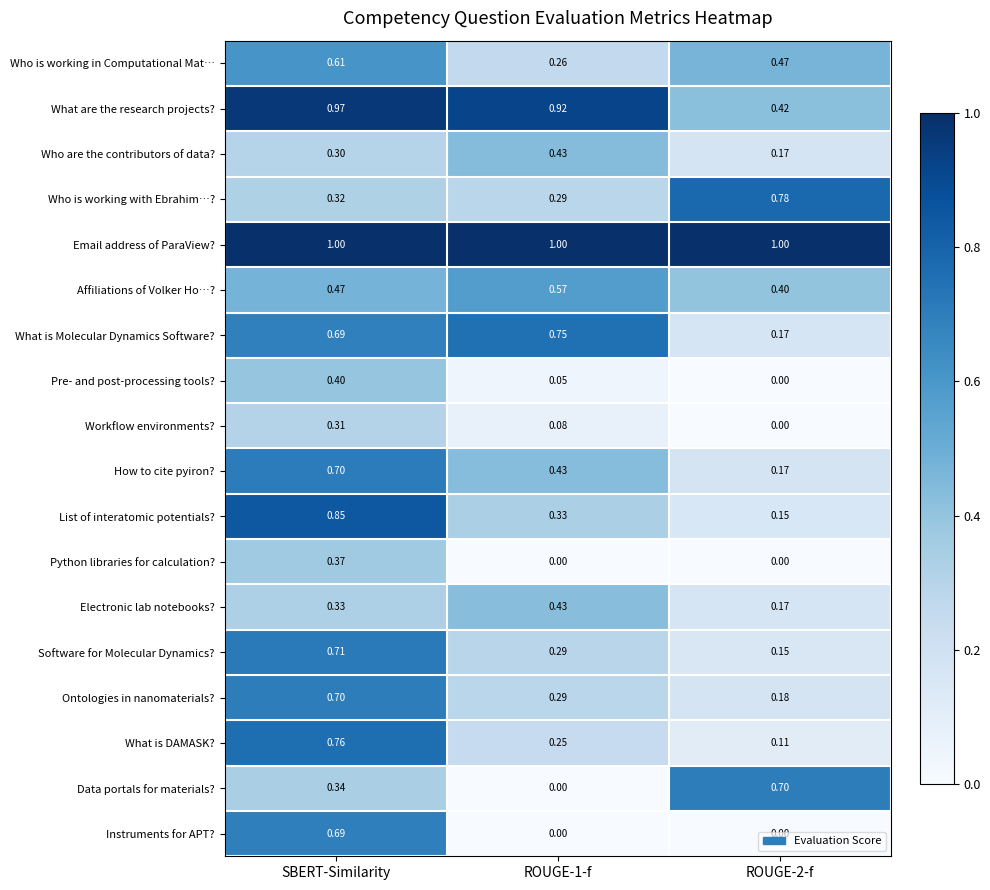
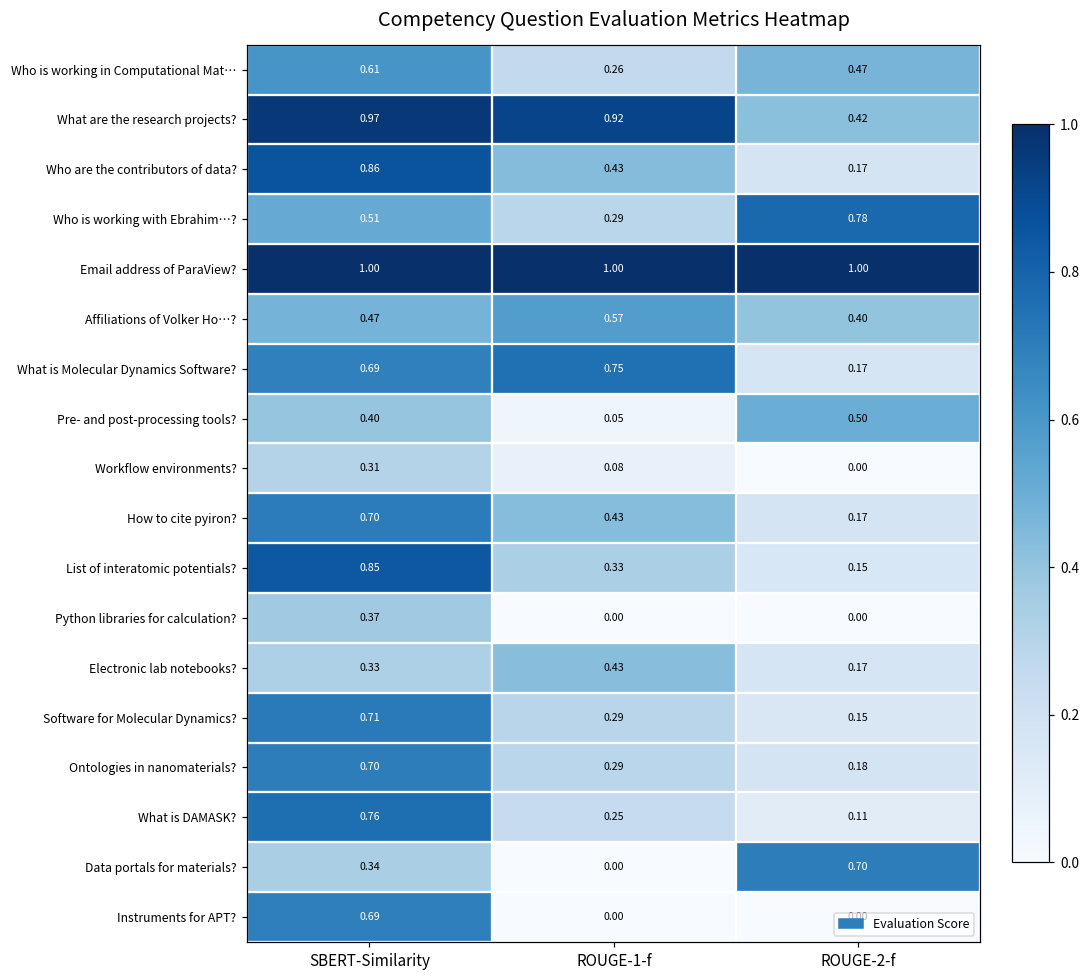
  {
    "Who is working in Computational Mat…": {
      "SBERT-Similarity": 0.61,
      "ROUGE-1-f": 0.26,
      "ROUGE-2-f": 0.47
    },
    "What are the research projects?": {
      "SBERT-Similarity": 0.97,
      "ROUGE-1-f": 0.92,
      "ROUGE-2-f": 0.42
    },
    "Who are the contributors of data?": {
-     "SBERT-Similarity": 0.30,
+     "SBERT-Similarity": 0.86,
      "ROUGE-1-f": 0.43,
      "ROUGE-2-f": 0.17
    },
    "Who is working with Ebrahim…?": {
-     "SBERT-Similarity": 0.32,
+     "SBERT-Similarity": 0.51,
      "ROUGE-1-f": 0.29,
      "ROUGE-2-f": 0.78
    },
    "Email address of ParaView?": {
      "SBERT-Similarity": 1.00,
      "ROUGE-1-f": 1.00,
      "ROUGE-2-f": 1.00
    },
    "Affiliations of Volker Ho…?": {
      "SBERT-Similarity": 0.47,
      "ROUGE-1-f": 0.57,
      "ROUGE-2-f": 0.40
    },
    "What is Molecular Dynamics Software?": {
      "SBERT-Similarity": 0.69,
      "ROUGE-1-f": 0.75,
      "ROUGE-2-f": 0.17
    },
    "Pre- and post-processing tools?": {
      "SBERT-Similarity": 0.40,
      "ROUGE-1-f": 0.05,
-     "ROUGE-2-f": 0.00
+     "ROUGE-2-f": 0.50
    },
    "Workflow environments?": {
      "SBERT-Similarity": 0.31,
      "ROUGE-1-f": 0.08,
      "ROUGE-2-f": 0.00
    },
    "How to cite pyiron?": {
      "SBERT-Similarity": 0.70,
      "ROUGE-1-f": 0.43,
      "ROUGE-2-f": 0.17
    },
    "List of interatomic potentials?": {
      "SBERT-Similarity": 0.85,
      "ROUGE-1-f": 0.33,
      "ROUGE-2-f": 0.15
    },
    "Python libraries for calculation?": {
      "SBERT-Similarity": 0.37,
      "ROUGE-1-f": 0.00,
      "ROUGE-2-f": 0.00
    },
    "Electronic lab notebooks?": {
      "SBERT-Similarity": 0.33,
      "ROUGE-1-f": 0.43,
      "ROUGE-2-f": 0.17
    },
    "Software for Molecular Dynamics?": {
      "SBERT-Similarity": 0.71,
      "ROUGE-1-f": 0.29,
      "ROUGE-2-f": 0.15
    },
    "Ontologies in nanomaterials?": {
      "SBERT-Similarity": 0.70,
      "ROUGE-1-f": 0.29,
      "ROUGE-2-f": 0.18
    },
    "What is DAMASK?": {
      "SBERT-Similarity": 0.76,
      "ROUGE-1-f": 0.25,
      "ROUGE-2-f": 0.11
    },
    "Data portals for materials?": {
      "SBERT-Similarity": 0.34,
      "ROUGE-1-f": 0.00,
      "ROUGE-2-f": 0.70
    },
    "Instruments for APT?": {
      "SBERT-Similarity": 0.69,
      "ROUGE-1-f": 0.00
    }
  }
